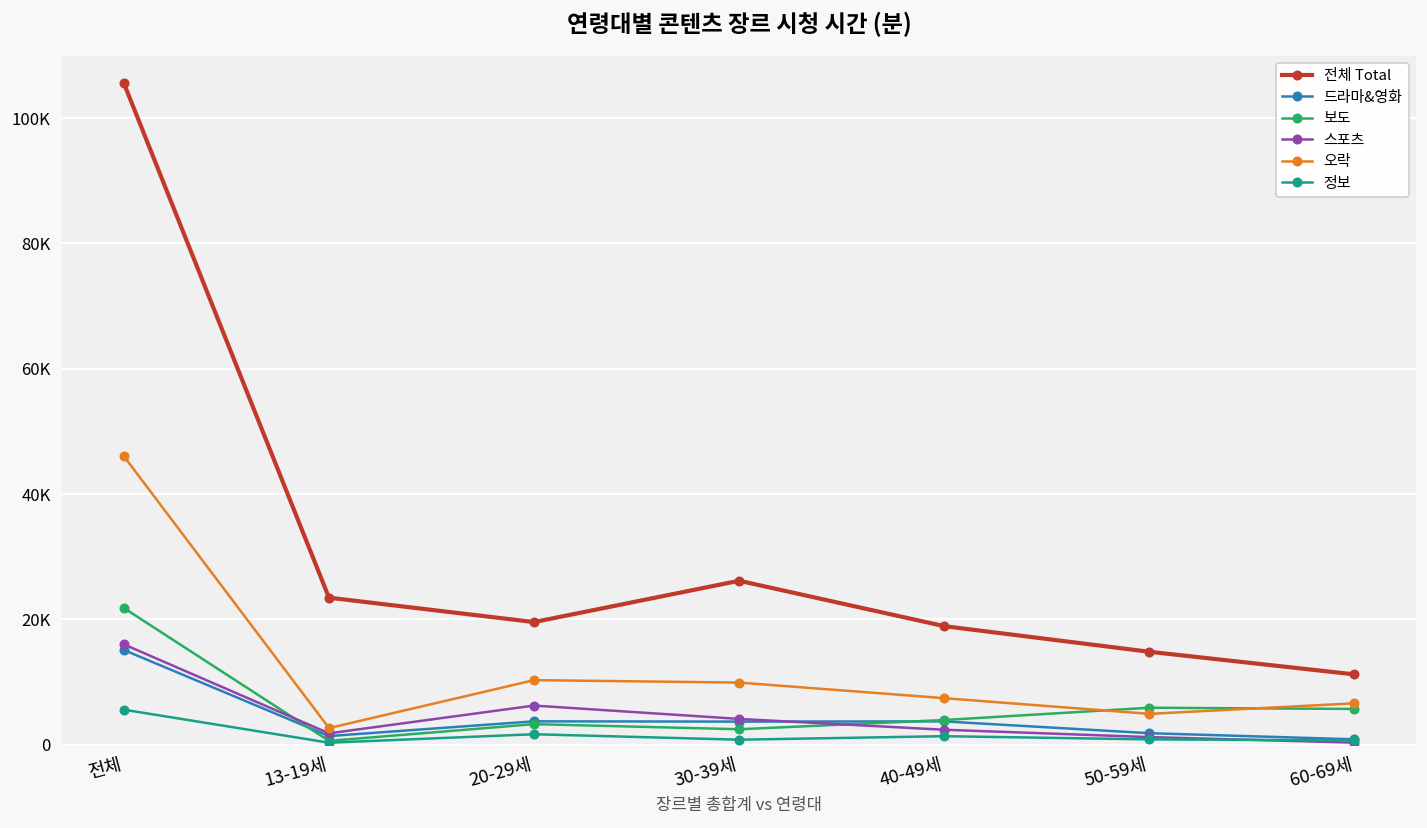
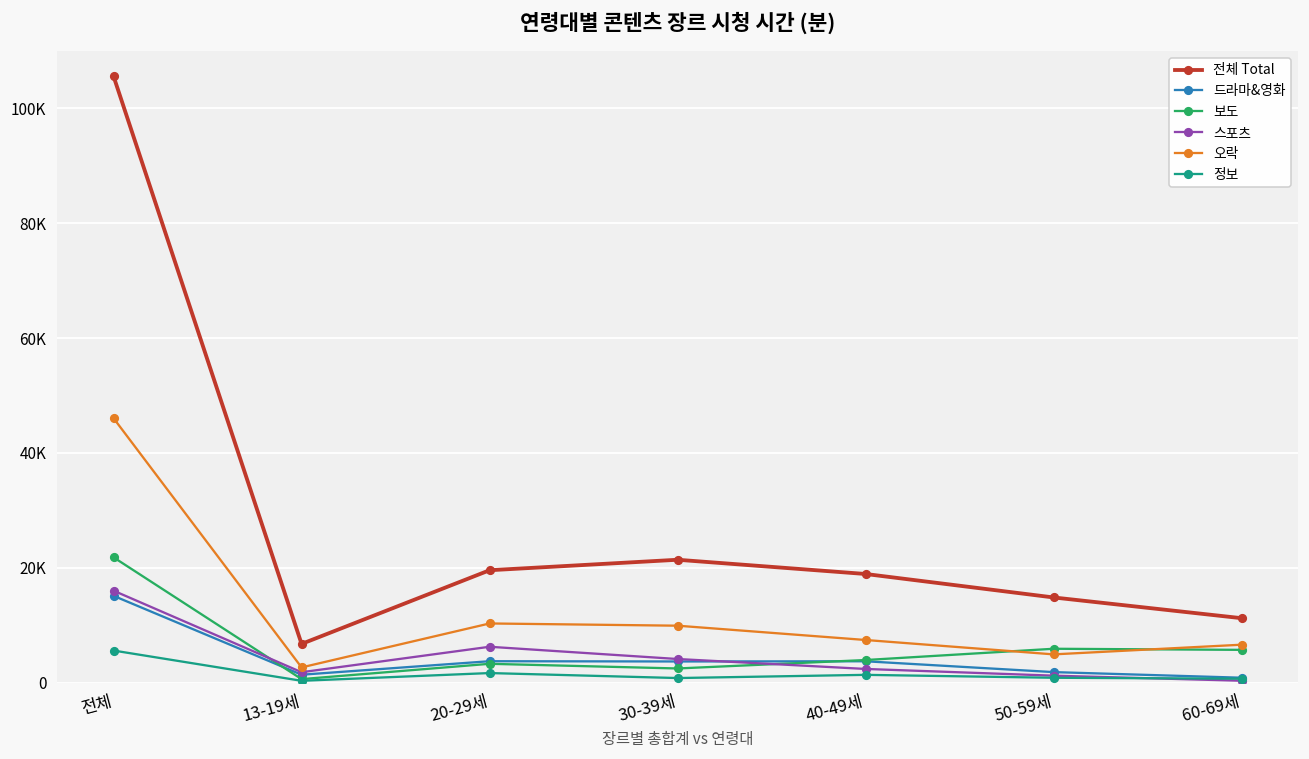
  {
    "전체 Total": {
      "전체": 106000,
-     "13-19세": 23000,
+     "13-19세": 7000,
      "20-29세": 20000,
-     "30-39세": 26000,
+     "30-39세": 21000,
      "40-49세": 19000,
      "50-59세": 15000,
      "60-69세": 11000
    },
    "드라마&영화": {
      "전체": 15000,
      "50-59세": 2000
    },
    "스포츠": {
      "전체": 16000,
      "20-29세": 6000,
      "40-49세": 2000
    },
    "오락": {
      "전체": 46000,
      "13-19세": 3000,
      "20-29세": 10000,
      "30-39세": 10000,
      "40-49세": 7000,
      "50-59세": 5000,
      "60-69세": 7000
    }
  }
